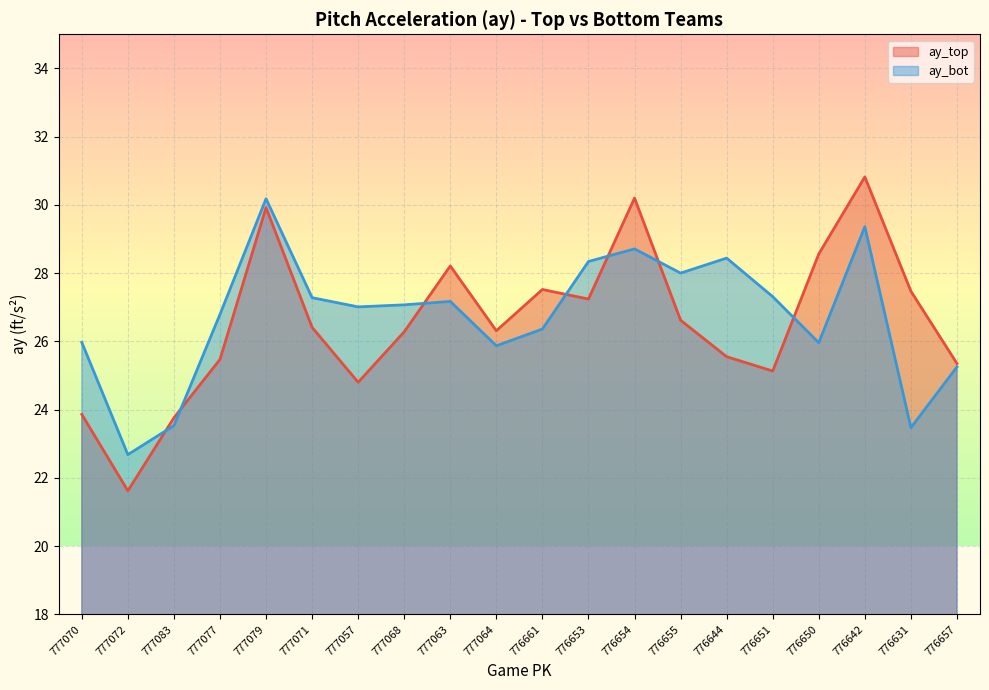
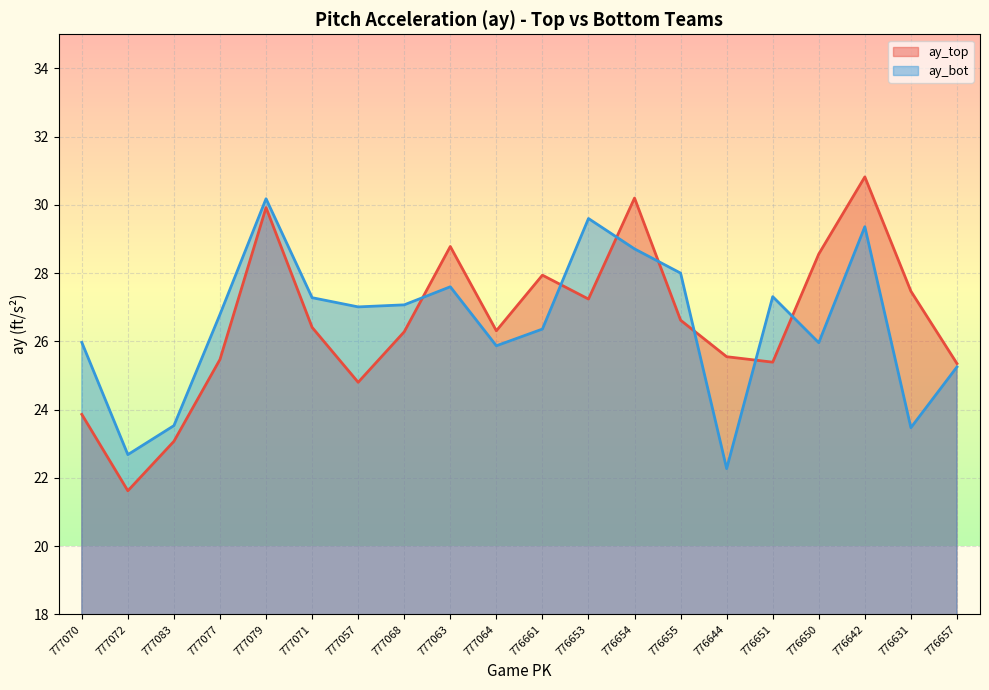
  {
    "ay_top": {
      "777070": 23.9,
      "777072": 21.6,
-     "777083": 23.8,
+     "777083": 23.1,
      "777077": 25.5,
      "777079": 29.9,
      "777071": 26.4,
      "777057": 24.8,
      "777068": 26.3,
-     "777063": 28.2,
+     "777063": 28.8,
      "777064": 26.3,
-     "776661": 27.5,
+     "776661": 27.9,
      "776653": 27.2,
      "776654": 30.2,
      "776655": 26.6,
      "776644": 25.6,
-     "776651": 25.1,
+     "776651": 25.4,
      "776650": 28.6,
      "776642": 30.8,
      "776631": 27.5,
      "776657": 25.4
    },
    "ay_bot": {
      "777070": 26.0,
      "777072": 22.7,
      "777083": 23.5,
      "777077": 26.8,
      "777079": 30.2,
      "777071": 27.3,
      "777057": 27.0,
      "777068": 27.1,
-     "777063": 27.2,
+     "777063": 27.6,
      "777064": 25.9,
      "776661": 26.4,
-     "776653": 28.3,
+     "776653": 29.6,
      "776654": 28.7,
      "776655": 28.0,
-     "776644": 28.4,
+     "776644": 22.3,
      "776651": 27.3,
      "776650": 26.0,
      "776642": 29.4,
      "776631": 23.5,
      "776657": 25.3
    }
  }
